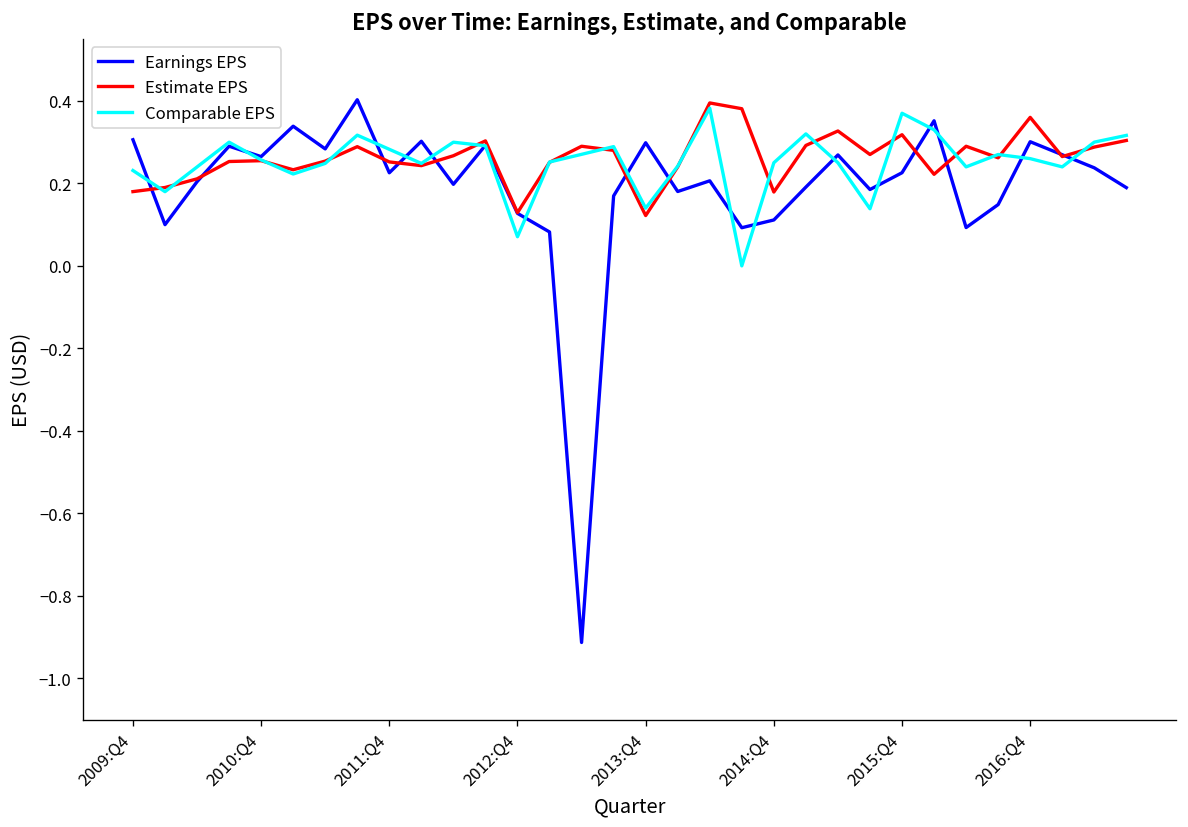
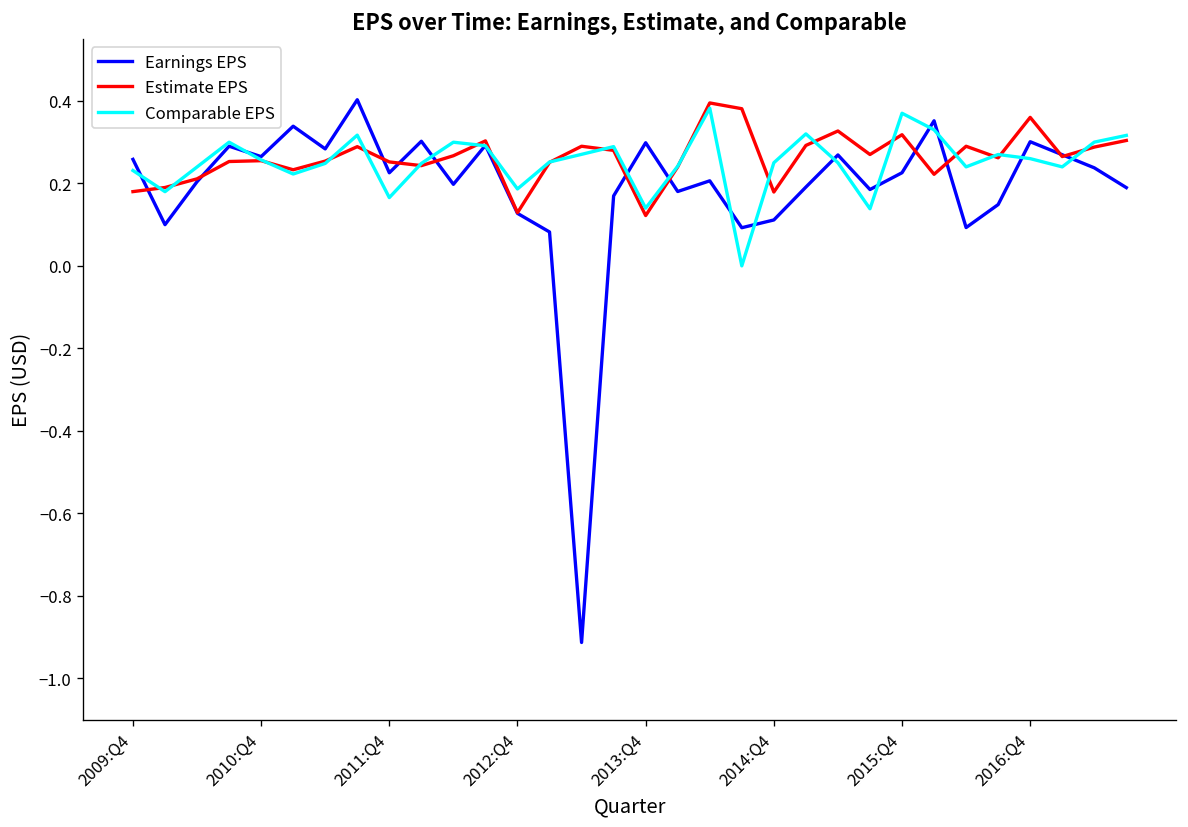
  {
    "Earnings EPS": {
-     "2009:Q4": 0.31,
+     "2009:Q4": 0.26,
      "2010:Q4": 0.26,
      "2011:Q4": 0.23,
      "2013:Q4": 0.30,
      "2014:Q4": 0.11,
      "2015:Q4": 0.23,
      "2016:Q4": 0.30
    },
    "Estimate EPS": {
      "2009:Q4": 0.18,
      "2011:Q4": 0.25,
      "2013:Q4": 0.12,
      "2014:Q4": 0.18,
      "2015:Q4": 0.32,
      "2016:Q4": 0.36
    },
    "Comparable EPS": {
      "2009:Q4": 0.23,
-     "2011:Q4": 0.28,
-     "2012:Q4": 0.07,
+     "2011:Q4": 0.17,
+     "2012:Q4": 0.19,
      "2013:Q4": 0.14,
      "2014:Q4": 0.25,
      "2015:Q4": 0.37,
      "2016:Q4": 0.26
    }
  }
